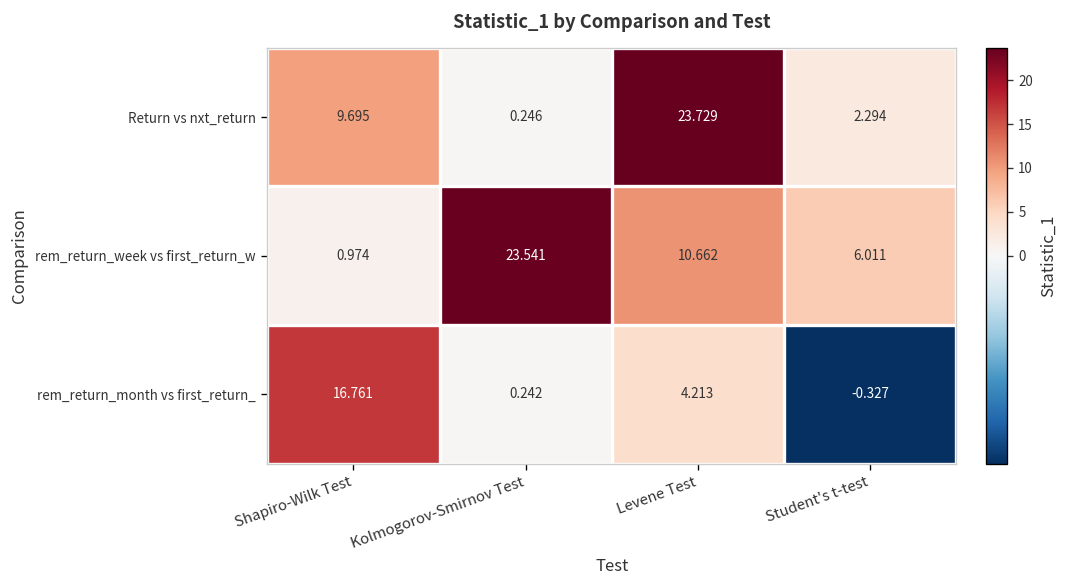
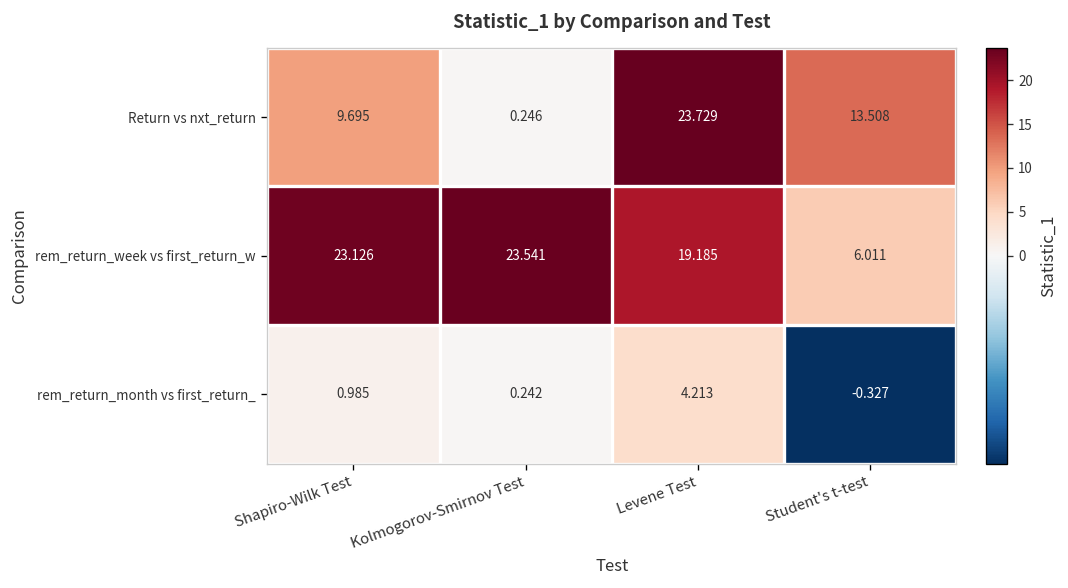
  {
    "Return vs nxt_return": {
      "Shapiro-Wilk Test": 9.695,
      "Kolmogorov-Smirnov Test": 0.246,
      "Levene Test": 23.729,
-     "Student's t-test": 2.294
+     "Student's t-test": 13.508
    },
    "rem_return_week vs first_return_w": {
-     "Shapiro-Wilk Test": 0.974,
+     "Shapiro-Wilk Test": 23.126,
      "Kolmogorov-Smirnov Test": 23.541,
-     "Levene Test": 10.662,
+     "Levene Test": 19.185,
      "Student's t-test": 6.011
    },
    "rem_return_month vs first_return_": {
-     "Shapiro-Wilk Test": 16.761,
+     "Shapiro-Wilk Test": 0.985,
      "Kolmogorov-Smirnov Test": 0.242,
      "Levene Test": 4.213,
      "Student's t-test": -0.327
    }
  }
